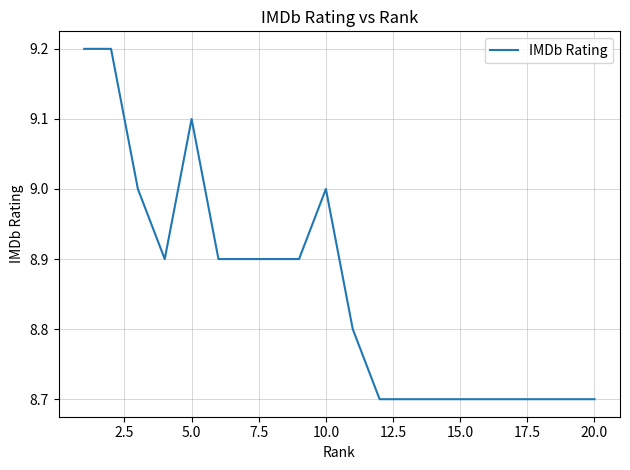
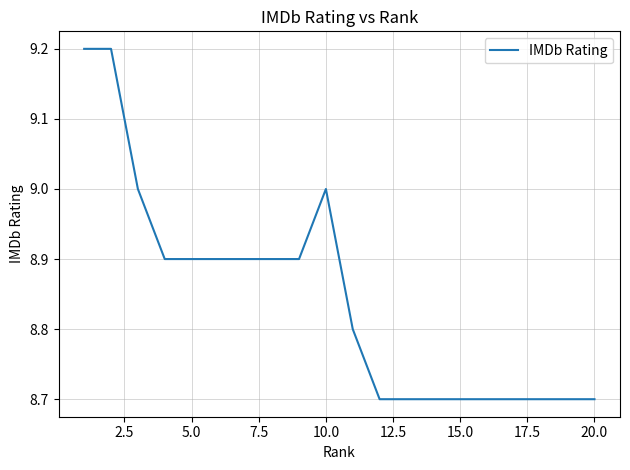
  {
-   "5.0": 9.1,
+   "5.0": 8.9,
    "10.0": 9.0,
    "15.0": 8.7,
    "20.0": 8.7
  }
